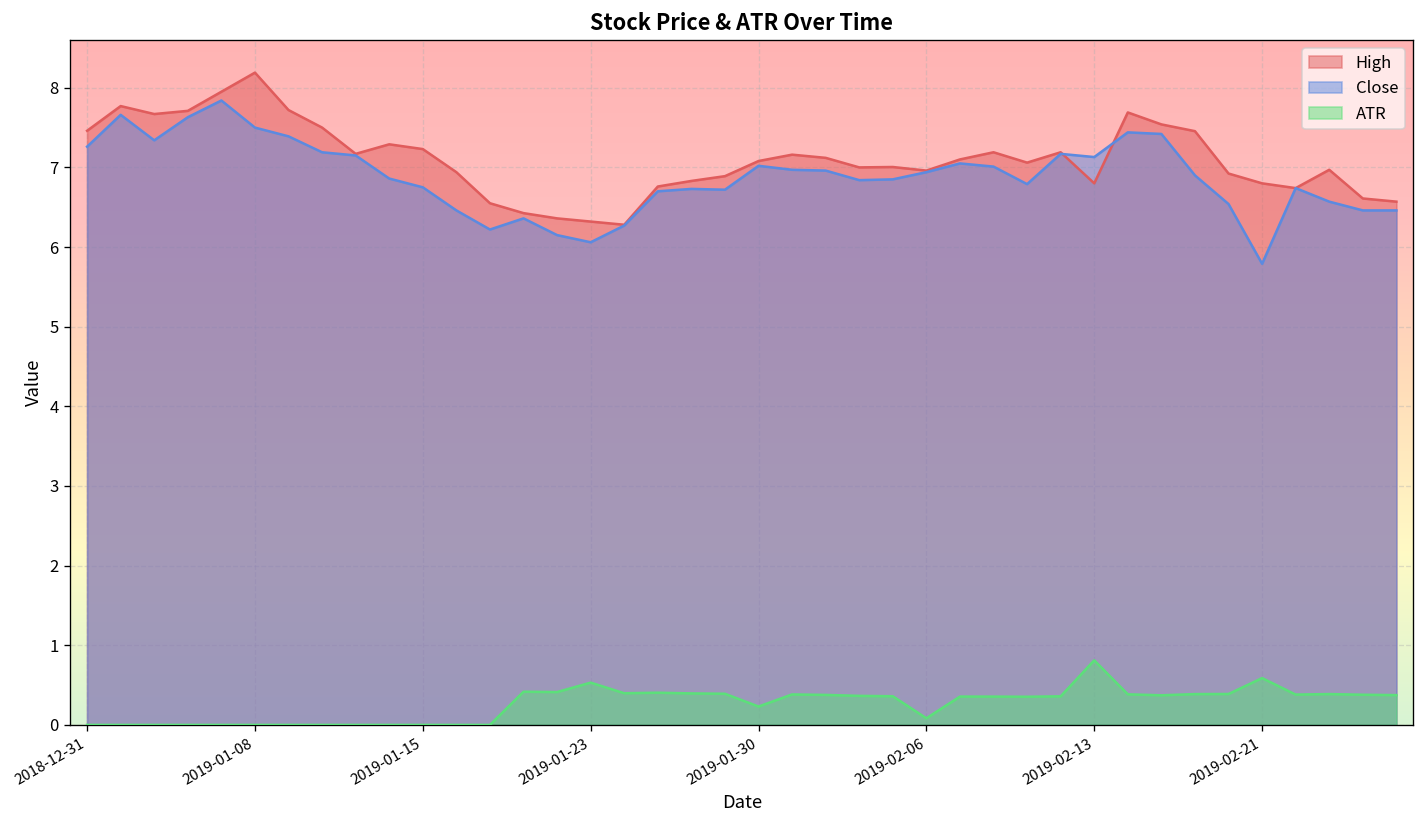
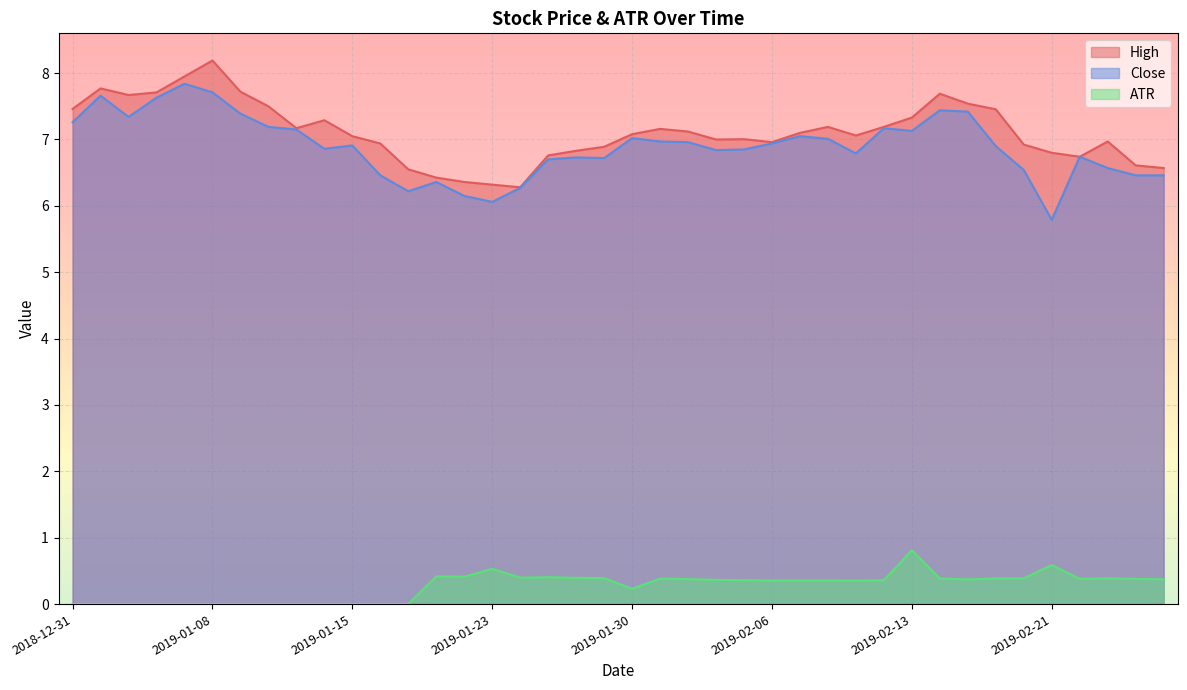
  {
    "High": {
      "2018-12-31": 7.5,
      "2019-01-08": 8.2,
-     "2019-01-15": 7.2,
+     "2019-01-15": 7.1,
      "2019-01-23": 6.3,
      "2019-01-30": 7.1,
-     "2019-02-13": 6.8,
+     "2019-02-13": 7.3,
      "2019-02-21": 6.8
    },
    "Close": {
      "2018-12-31": 7.3,
-     "2019-01-08": 7.5,
-     "2019-01-15": 6.8,
+     "2019-01-08": 7.7,
+     "2019-01-15": 6.9,
      "2019-01-23": 6.1,
      "2019-01-30": 7.0,
      "2019-02-13": 7.1,
      "2019-02-21": 5.8
    },
    "ATR": {
      "2018-12-31": 0.0,
      "2019-01-08": 0.0,
      "2019-01-15": 0.0,
      "2019-01-23": 0.5,
      "2019-01-30": 0.2,
-     "2019-02-06": 0.1,
+     "2019-02-06": 0.4,
      "2019-02-13": 0.8,
      "2019-02-21": 0.6
    }
  }
